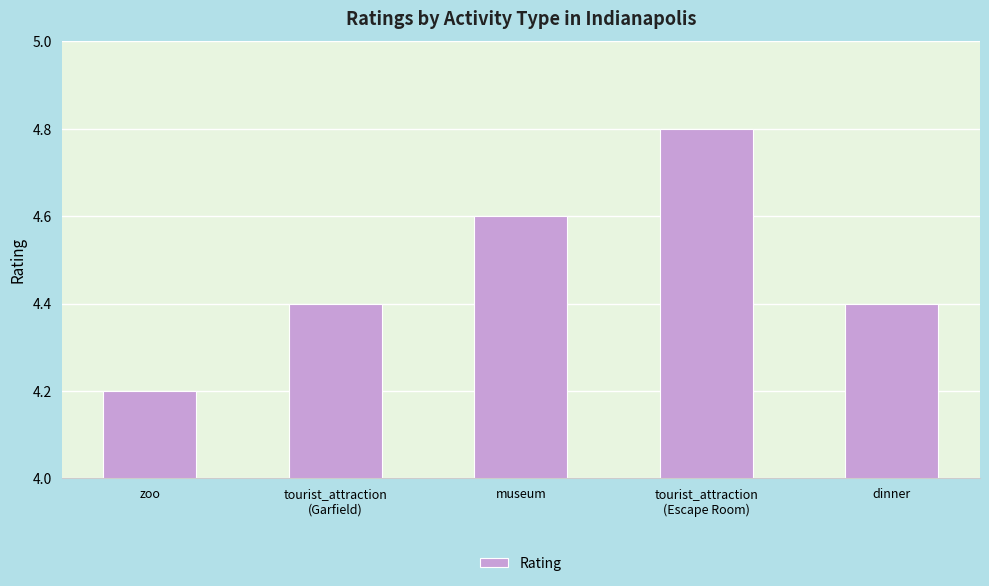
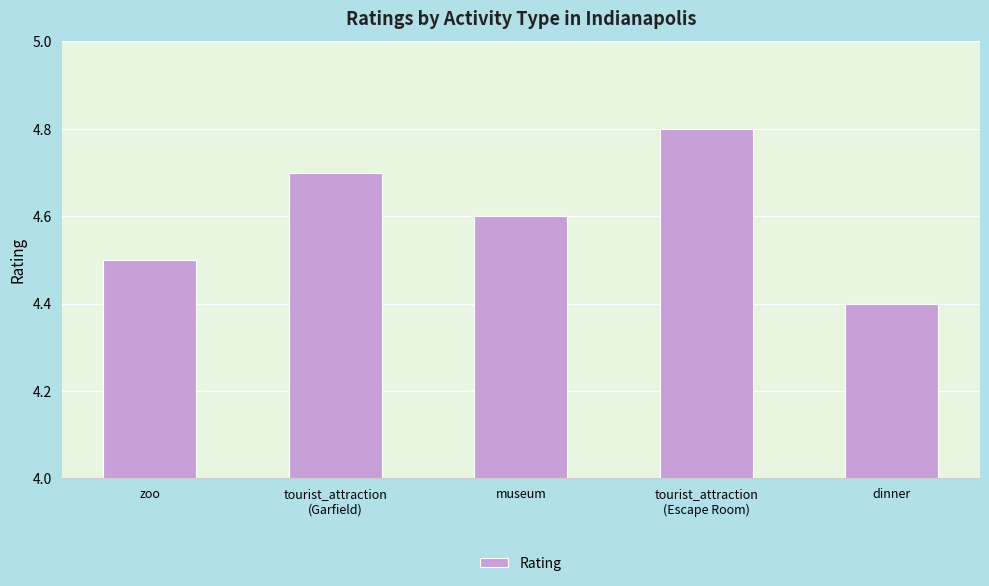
  {
-   "zoo": 4.2,
-   "tourist_attraction (Garfield)": 4.4,
+   "zoo": 4.5,
+   "tourist_attraction (Garfield)": 4.7,
    "museum": 4.6,
    "tourist_attraction (Escape Room)": 4.8,
    "dinner": 4.4
  }
